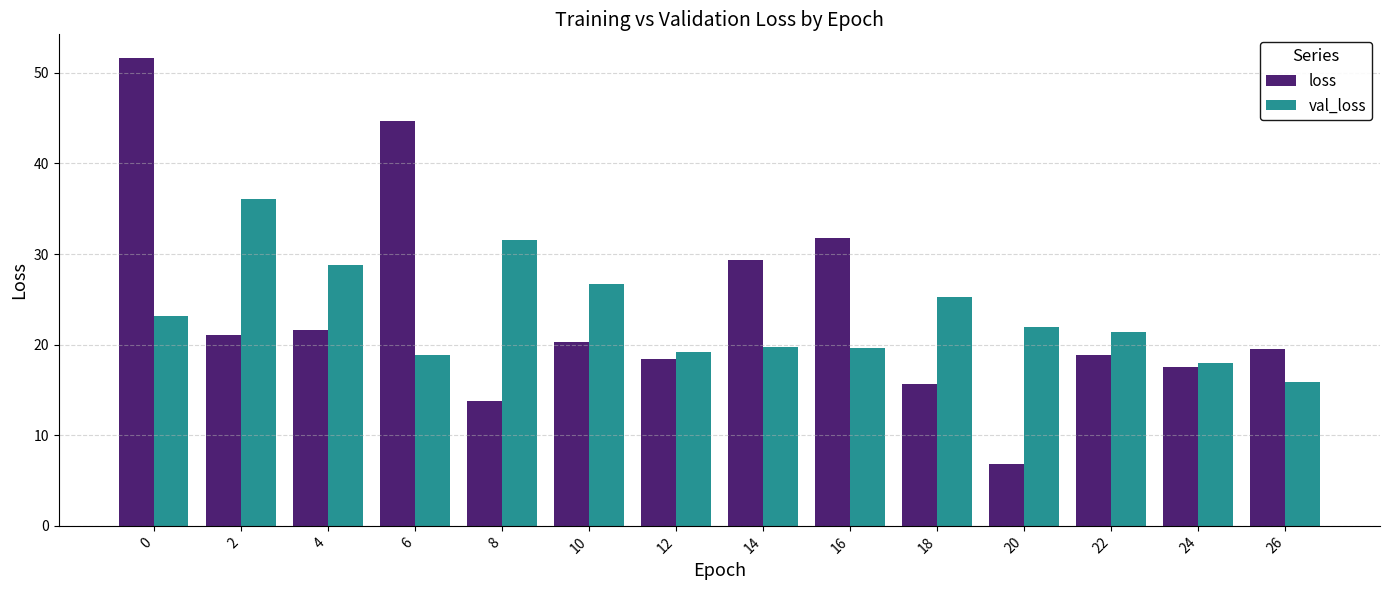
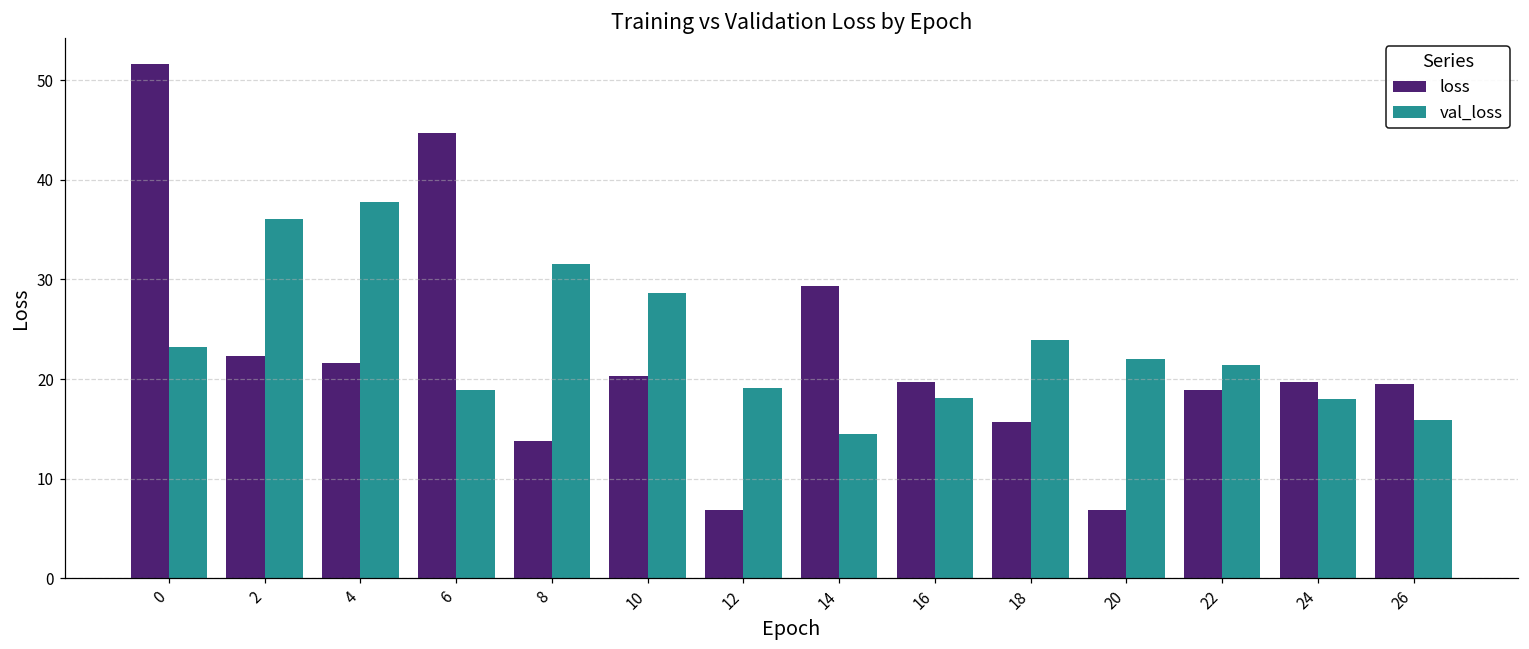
  {
    "loss": {
      "0": 52,
-     "2": 21,
+     "2": 22,
      "4": 22,
      "6": 45,
      "8": 14,
      "10": 20,
-     "12": 18,
+     "12": 7,
      "14": 29,
-     "16": 32,
+     "16": 20,
      "18": 16,
      "20": 7,
      "22": 19,
-     "24": 18,
+     "24": 20,
      "26": 20
    },
    "val_loss": {
      "0": 23,
      "2": 36,
-     "4": 29,
+     "4": 38,
      "6": 19,
      "8": 32,
-     "10": 27,
+     "10": 29,
      "12": 19,
-     "14": 20,
-     "16": 20,
-     "18": 25,
+     "14": 15,
+     "16": 18,
+     "18": 24,
      "20": 22,
      "22": 21,
      "24": 18,
      "26": 16
    }
  }
